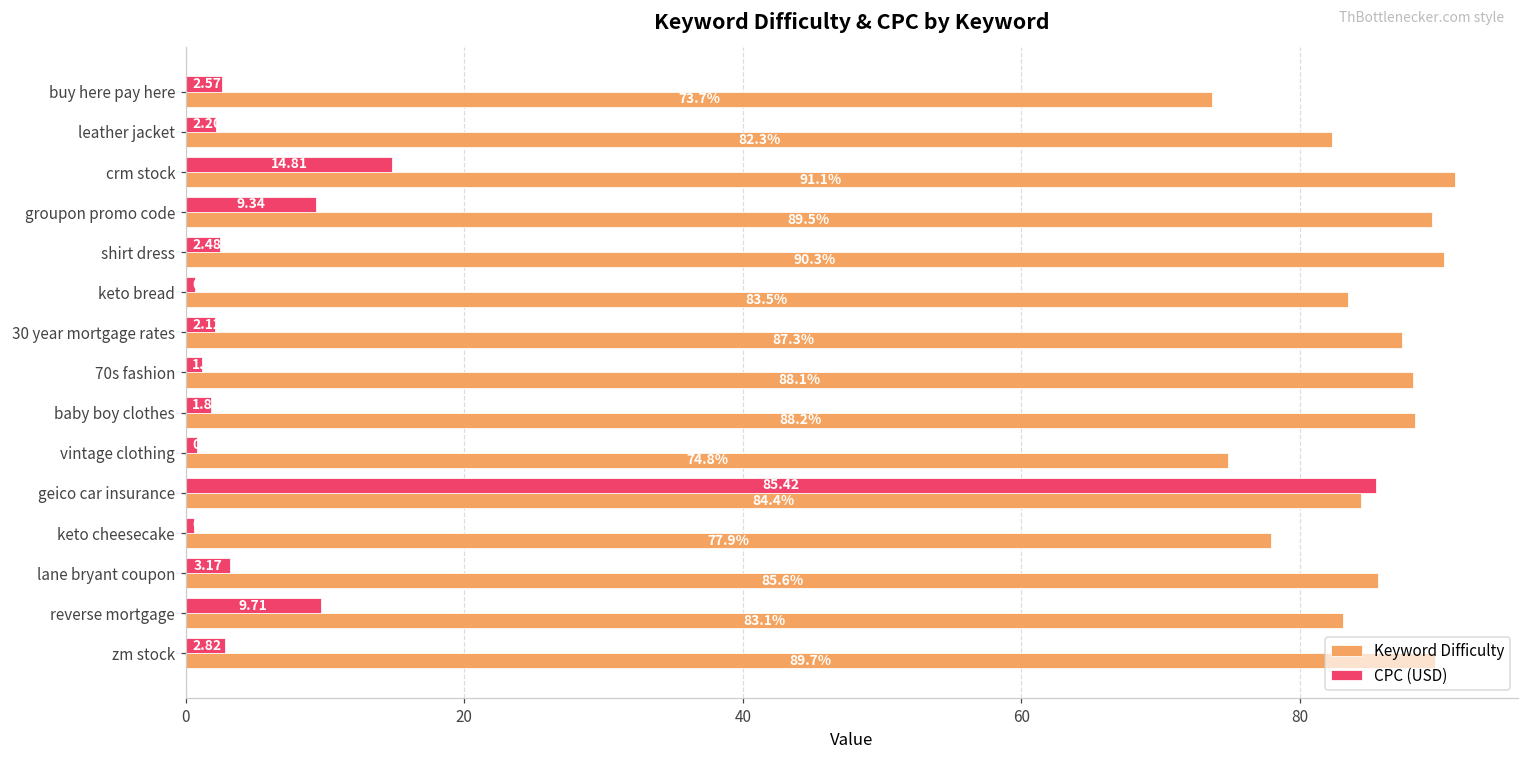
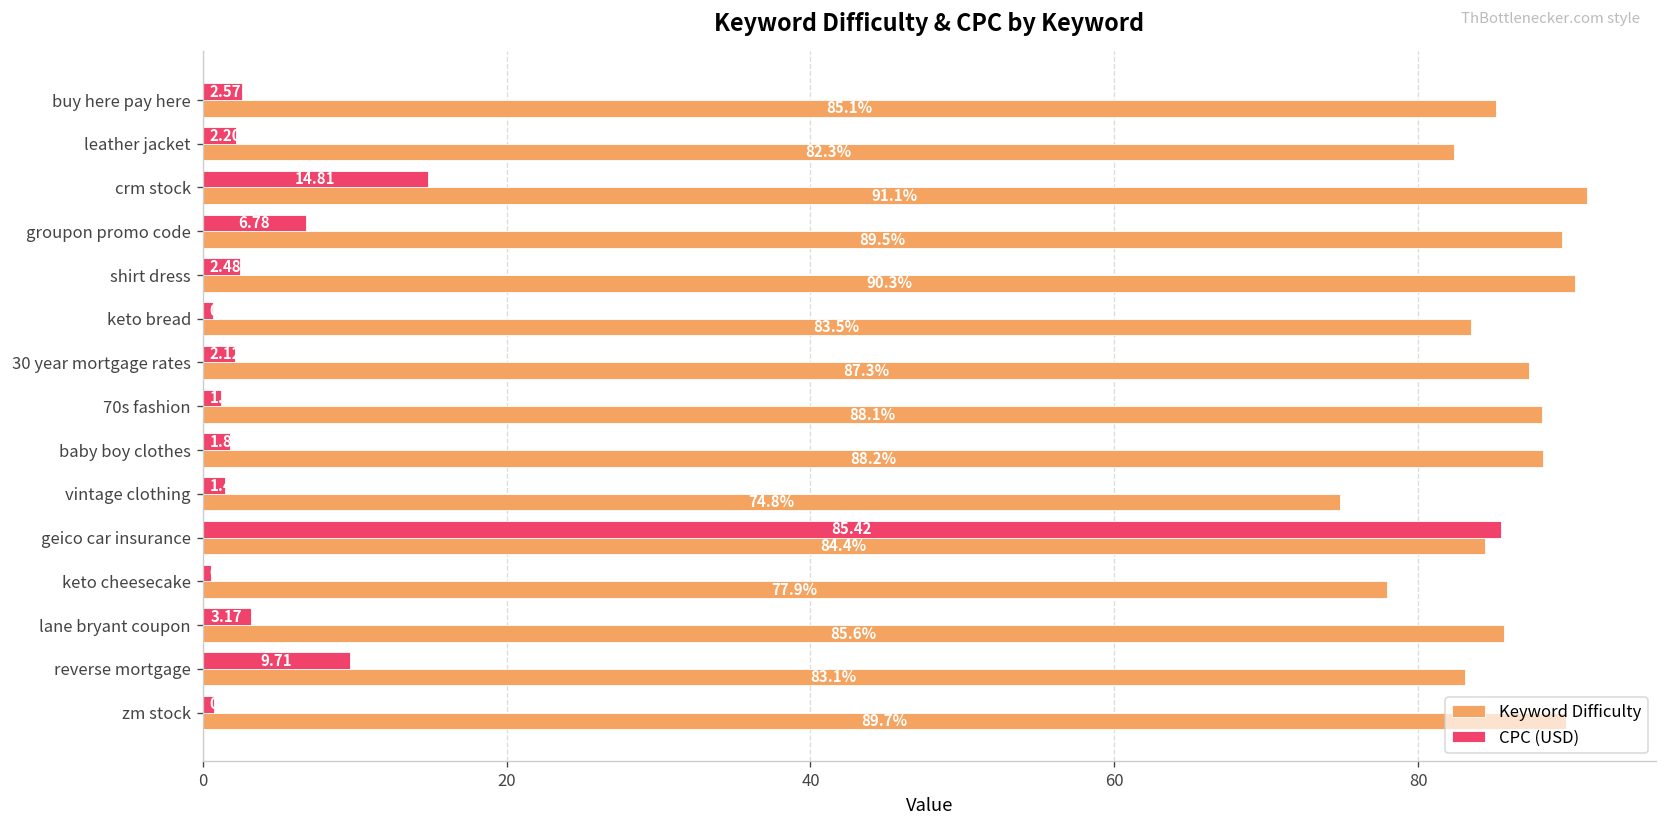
  {
    "Keyword Difficulty": {
-     "buy here pay here": "73.7%",
+     "buy here pay here": "85.1%",
      "leather jacket": "82.3%",
      "crm stock": "91.1%",
      "groupon promo code": "89.5%",
      "shirt dress": "90.3%",
      "keto bread": "83.5%",
      "30 year mortgage rates": "87.3%",
      "70s fashion": "88.1%",
      "baby boy clothes": "88.2%",
      "vintage clothing": "74.8%",
      "geico car insurance": "84.4%",
      "keto cheesecake": "77.9%",
      "lane bryant coupon": "85.6%",
      "reverse mortgage": "83.1%"
    },
    "CPC (USD)": {
      "buy here pay here": "2.57",
      "leather jacket": "2.20",
      "crm stock": "14.81",
-     "groupon promo code": "9.34",
+     "groupon promo code": "6.78",
      "shirt dress": "2.48",
      "30 year mortgage rates": "2.12",
      "baby boy clothes": "1.82",
-     "vintage clothing": "0.8",
+     "vintage clothing": "1.5",
      "geico car insurance": "85.42",
      "lane bryant coupon": "3.17",
      "reverse mortgage": "9.71",
-     "zm stock": "2.8"
+     "zm stock": "0.7"
    }
  }
